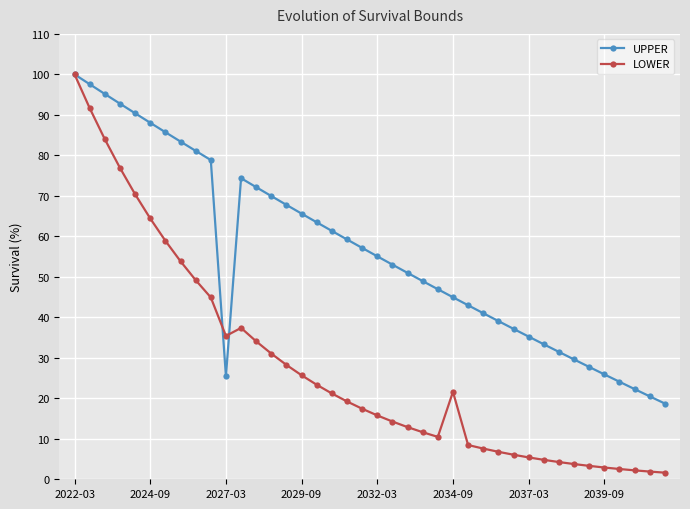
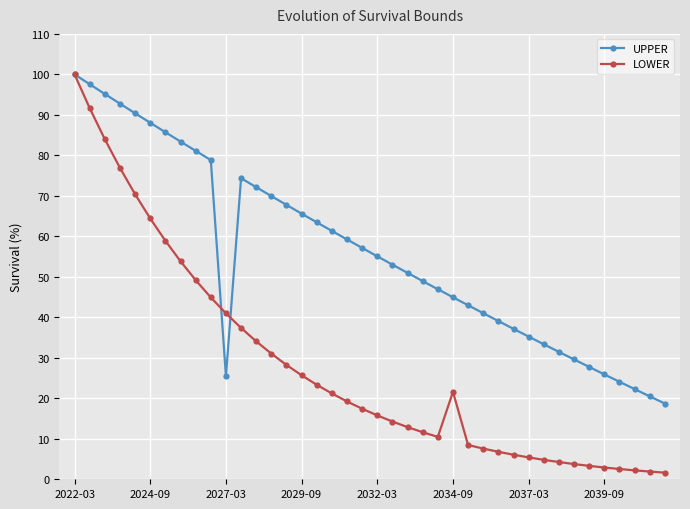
  {
    "UPPER": {
      "2024-09": 88,
      "2027-03": 25,
      "2029-09": 66,
      "2032-03": 55,
      "2034-09": 45,
      "2037-03": 35,
      "2039-09": 26
    },
    "LOWER": {
      "2024-09": 64,
-     "2027-03": 35,
+     "2027-03": 41,
      "2029-09": 26,
      "2032-03": 16,
      "2034-09": 22,
      "2037-03": 5,
      "2039-09": 3
    }
  }
